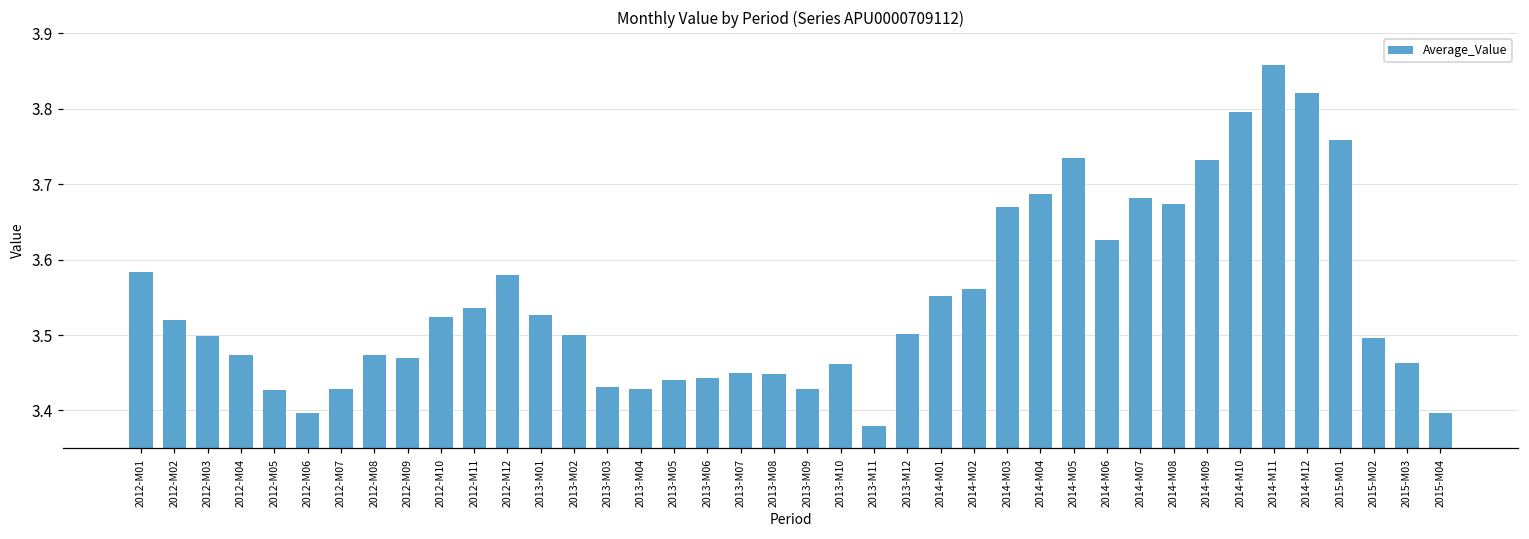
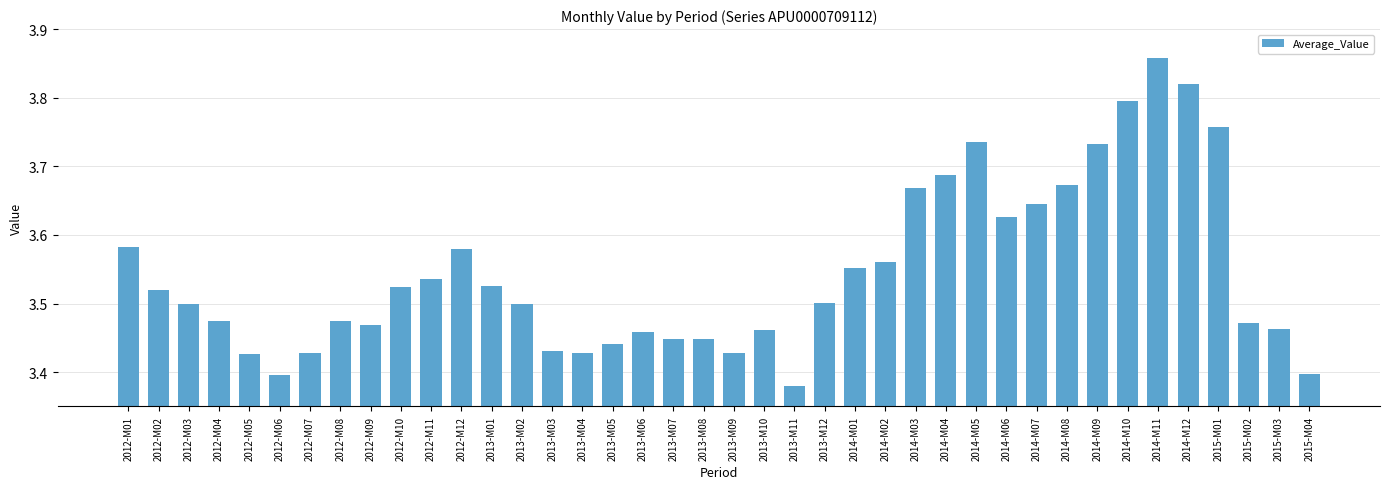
  {
    "2012-M01": 3.58,
    "2012-M02": 3.52,
    "2012-M03": 3.50,
    "2012-M04": 3.47,
    "2012-M05": 3.43,
    "2012-M06": 3.40,
    "2012-M07": 3.43,
    "2012-M08": 3.47,
    "2012-M09": 3.47,
    "2012-M10": 3.52,
    "2012-M11": 3.54,
    "2012-M12": 3.58,
    "2013-M01": 3.53,
    "2013-M02": 3.50,
    "2013-M03": 3.43,
    "2013-M04": 3.43,
    "2013-M05": 3.44,
-   "2013-M06": 3.44,
+   "2013-M06": 3.46,
    "2013-M07": 3.45,
    "2013-M08": 3.45,
    "2013-M09": 3.43,
    "2013-M10": 3.46,
    "2013-M11": 3.38,
    "2013-M12": 3.50,
    "2014-M01": 3.55,
    "2014-M02": 3.56,
    "2014-M03": 3.67,
    "2014-M04": 3.69,
    "2014-M05": 3.74,
    "2014-M06": 3.63,
-   "2014-M07": 3.68,
+   "2014-M07": 3.65,
    "2014-M08": 3.67,
    "2014-M09": 3.73,
    "2014-M10": 3.80,
    "2014-M11": 3.86,
    "2014-M12": 3.82,
    "2015-M01": 3.76,
-   "2015-M02": 3.50,
+   "2015-M02": 3.47,
    "2015-M03": 3.46,
    "2015-M04": 3.40
  }
